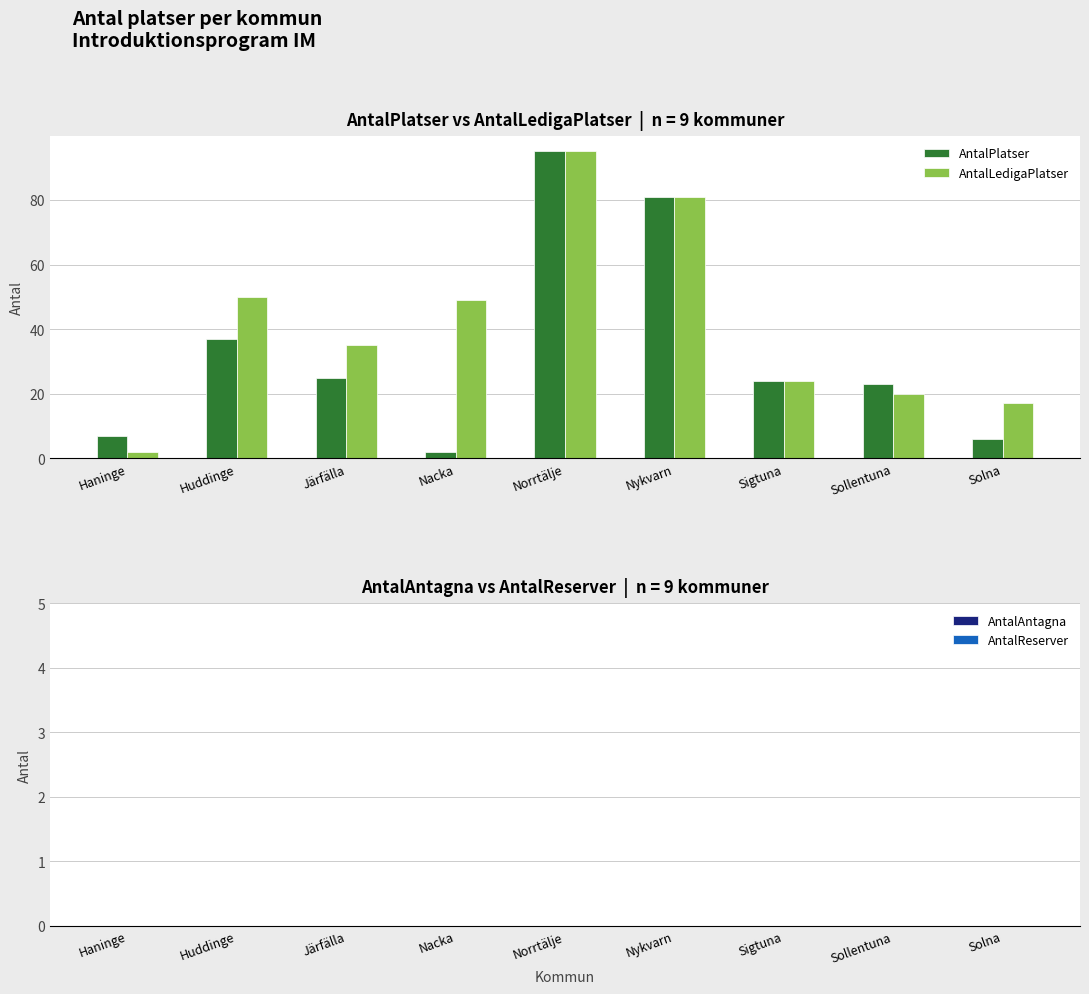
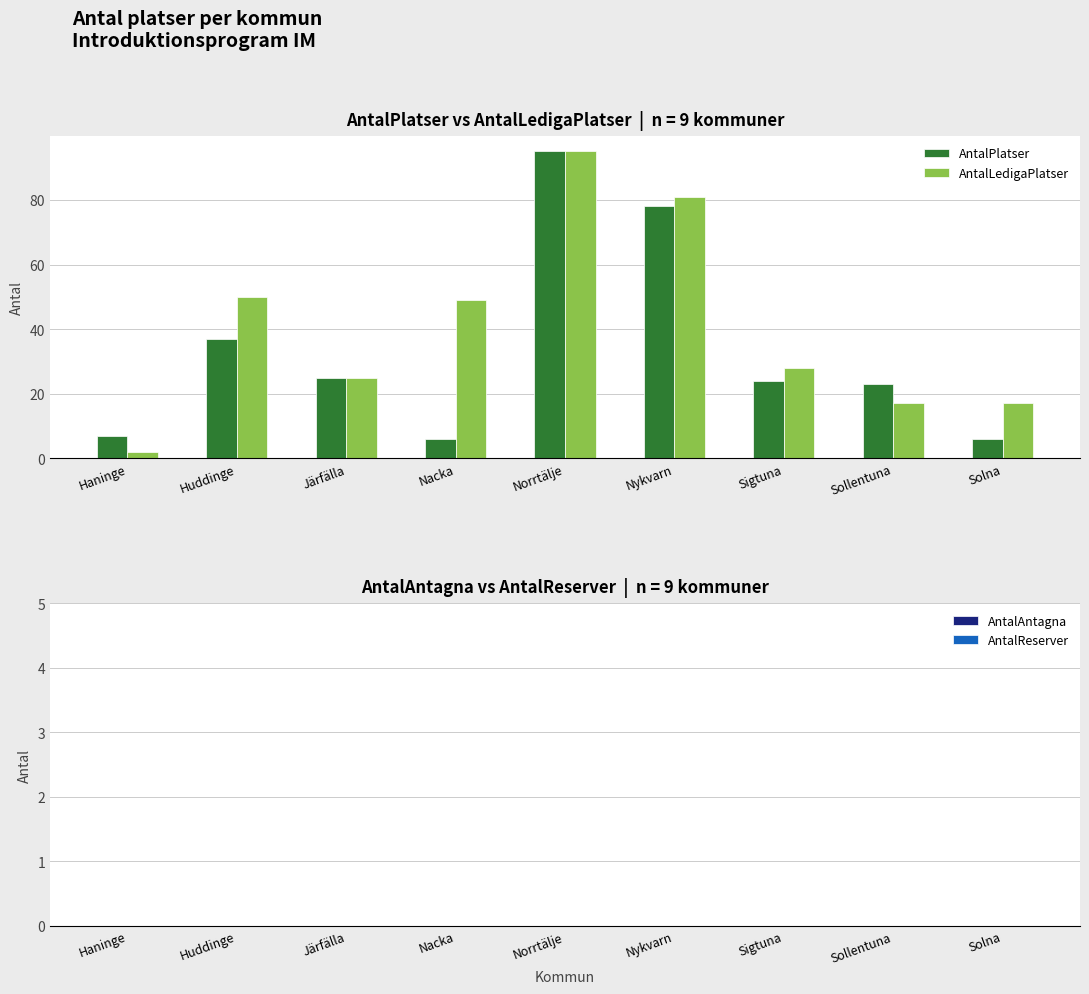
  {
    "AntalPlatser vs AntalLedigaPlatser | n = 9 kommuner": {
      "AntalPlatser": {
        "Haninge": 7,
        "Huddinge": 37,
        "Järfälla": 25,
-       "Nacka": 2,
+       "Nacka": 6,
        "Norrtälje": 95,
-       "Nykvarn": 81,
+       "Nykvarn": 78,
        "Sigtuna": 24,
        "Sollentuna": 23,
        "Solna": 6
      },
      "AntalLedigaPlatser": {
        "Haninge": 2,
        "Huddinge": 50,
-       "Järfälla": 35,
+       "Järfälla": 25,
        "Nacka": 49,
        "Norrtälje": 95,
        "Nykvarn": 81,
-       "Sigtuna": 24,
-       "Sollentuna": 20,
+       "Sigtuna": 28,
+       "Sollentuna": 17,
        "Solna": 17
      }
    },
    "AntalAntagna vs AntalReserver | n = 9 kommuner": {
      "AntalAntagna": {
        "Haninge": 0.0,
        "Huddinge": 0.0,
        "Järfälla": 0.0,
        "Nacka": 0.0,
        "Norrtälje": 0.0,
        "Nykvarn": 0.0,
        "Sigtuna": 0.0,
        "Sollentuna": 0.0,
        "Solna": 0.0
      },
      "AntalReserver": {
        "Haninge": 0.0,
        "Huddinge": 0.0,
        "Järfälla": 0.0,
        "Nacka": 0.0,
        "Norrtälje": 0.0,
        "Nykvarn": 0.0,
        "Sigtuna": 0.0,
        "Sollentuna": 0.0,
        "Solna": 0.0
      }
    }
  }
